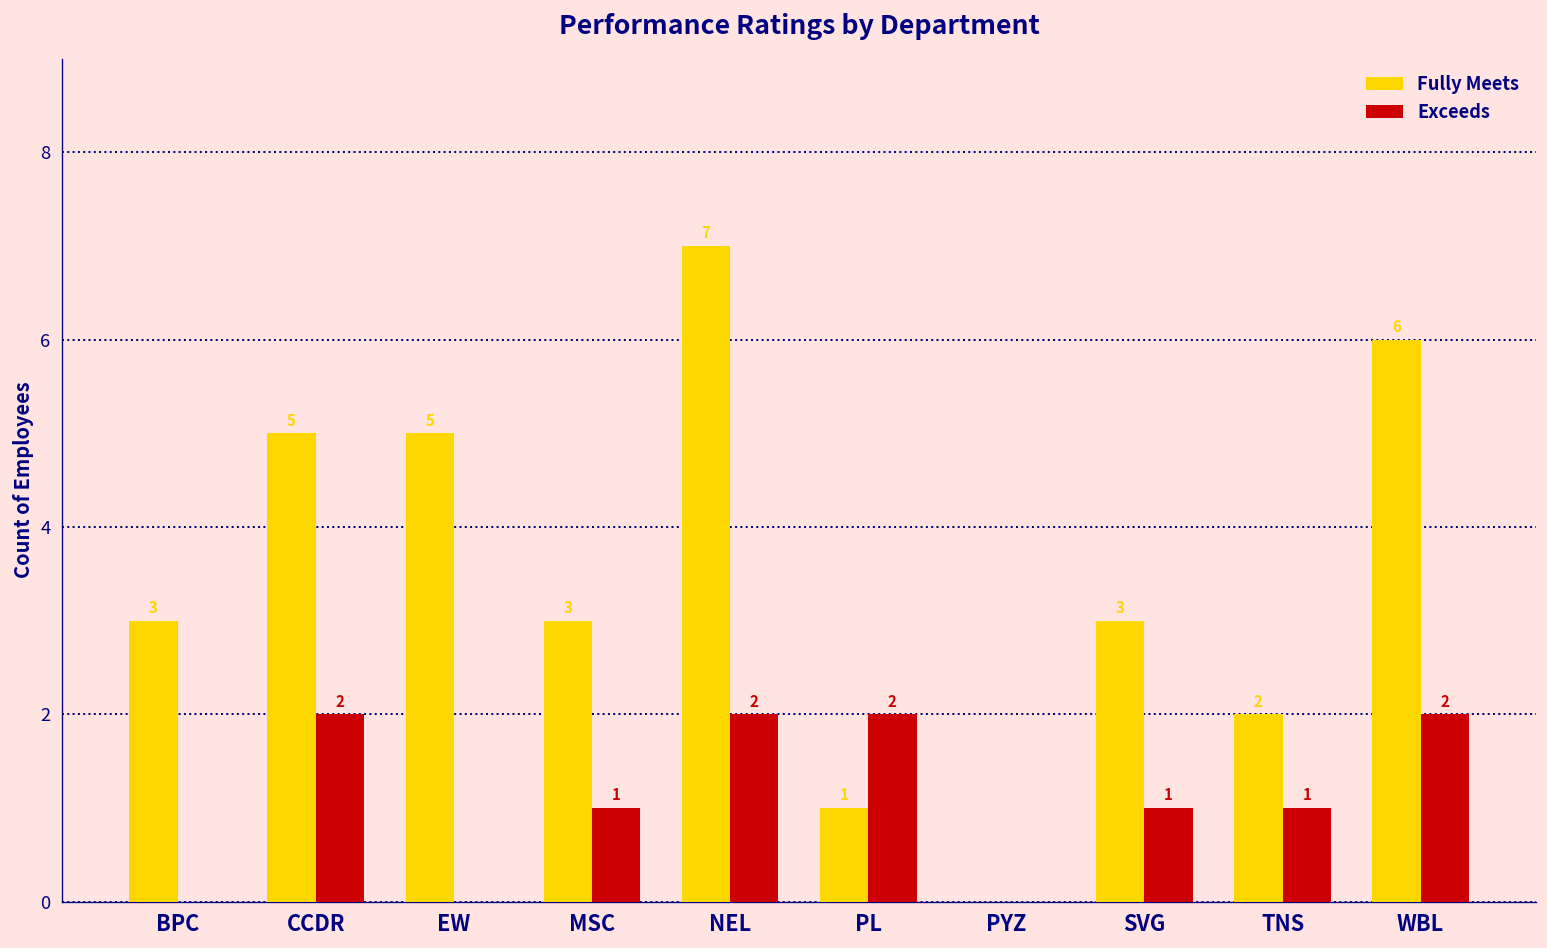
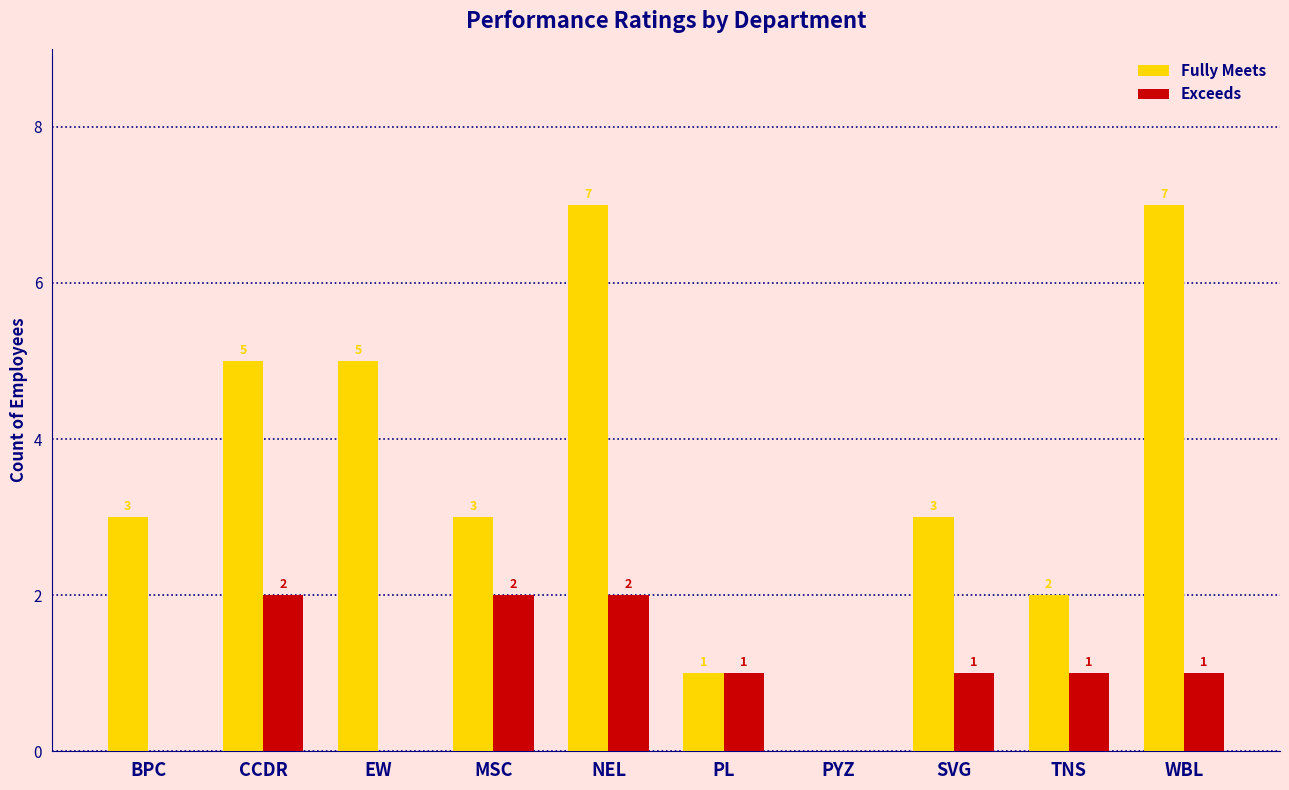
  {
    "Fully Meets": {
      "BPC": 3,
      "CCDR": 5,
      "EW": 5,
      "MSC": 3,
      "NEL": 7,
      "PL": 1,
      "SVG": 3,
      "TNS": 2,
-     "WBL": 6
+     "WBL": 7
    },
    "Exceeds": {
      "CCDR": 2,
-     "MSC": 1,
+     "MSC": 2,
      "NEL": 2,
-     "PL": 2,
+     "PL": 1,
      "SVG": 1,
      "TNS": 1,
-     "WBL": 2
+     "WBL": 1
    }
  }
